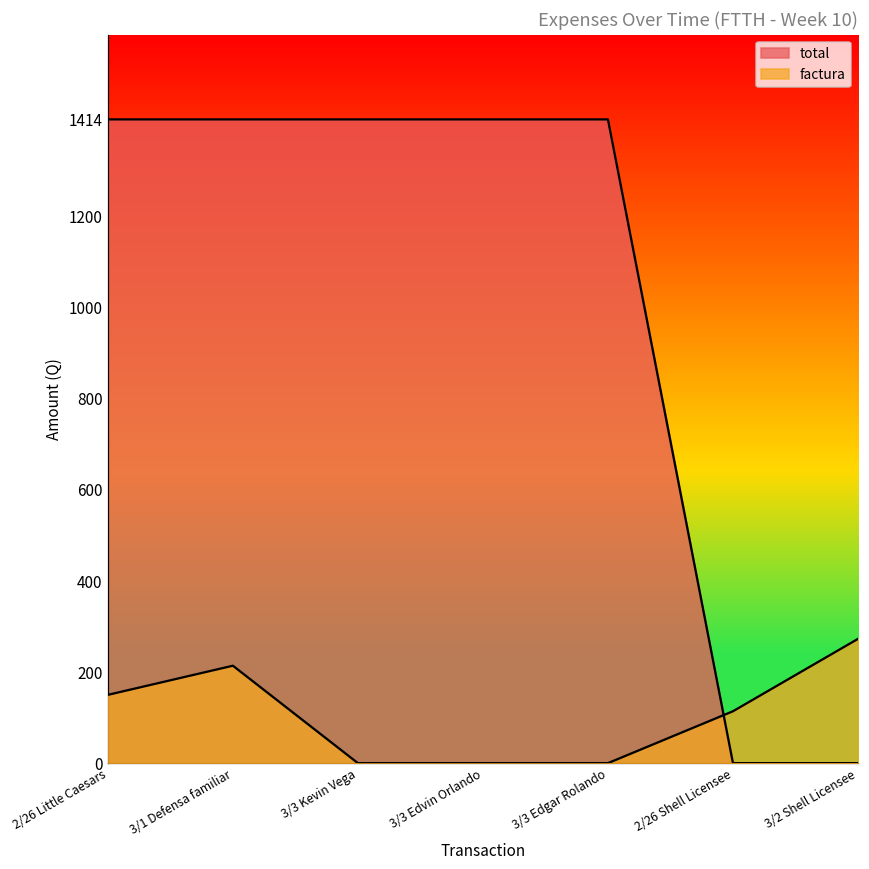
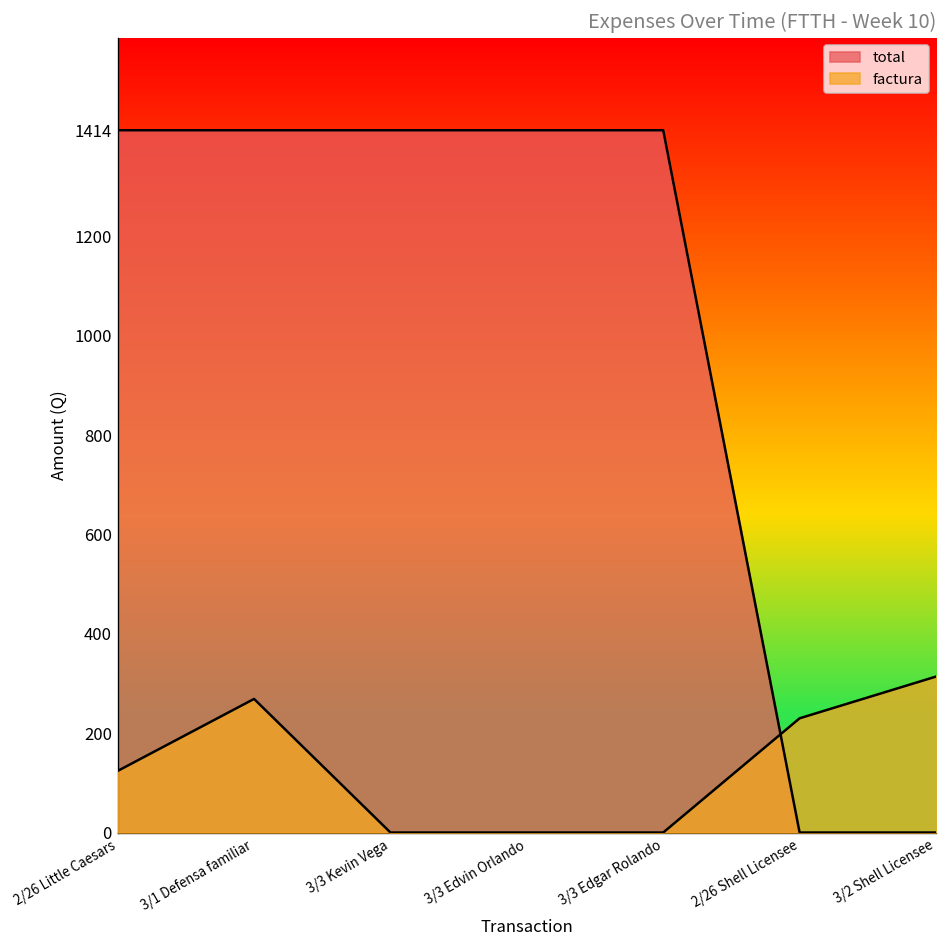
  {
    "total": {
      "2/26 Little Caesars": 1410,
      "3/1 Defensa familiar": 1410,
      "3/3 Kevin Vega": 1410,
      "3/3 Edvin Orlando": 1410,
      "3/3 Edgar Rolando": 1410,
      "2/26 Shell Licensee": 0,
      "3/2 Shell Licensee": 0
    },
    "factura": {
-     "2/26 Little Caesars": 150,
-     "3/1 Defensa familiar": 210,
+     "2/26 Little Caesars": 120,
+     "3/1 Defensa familiar": 270,
      "3/3 Kevin Vega": 0,
      "3/3 Edvin Orlando": 0,
      "3/3 Edgar Rolando": 0,
-     "2/26 Shell Licensee": 110,
-     "3/2 Shell Licensee": 270
+     "2/26 Shell Licensee": 230,
+     "3/2 Shell Licensee": 310
    }
  }
